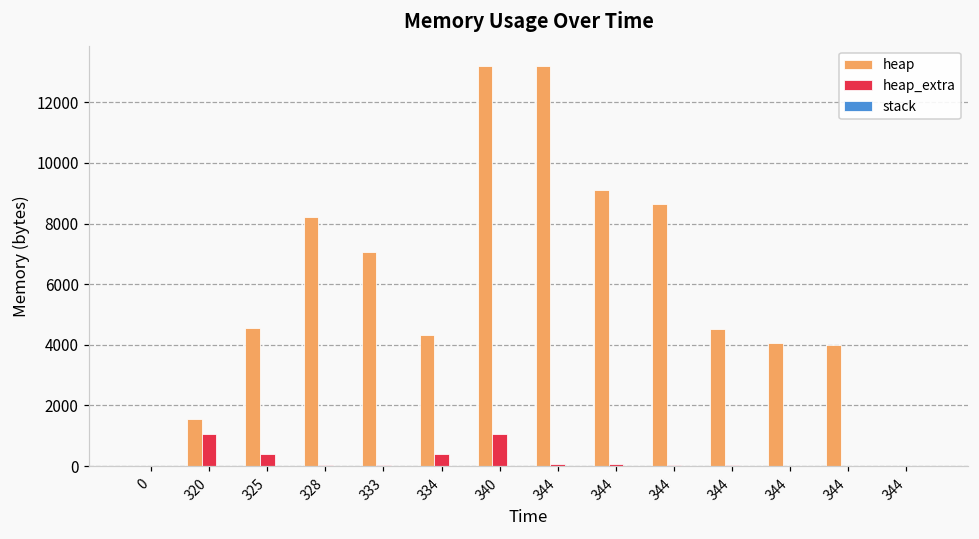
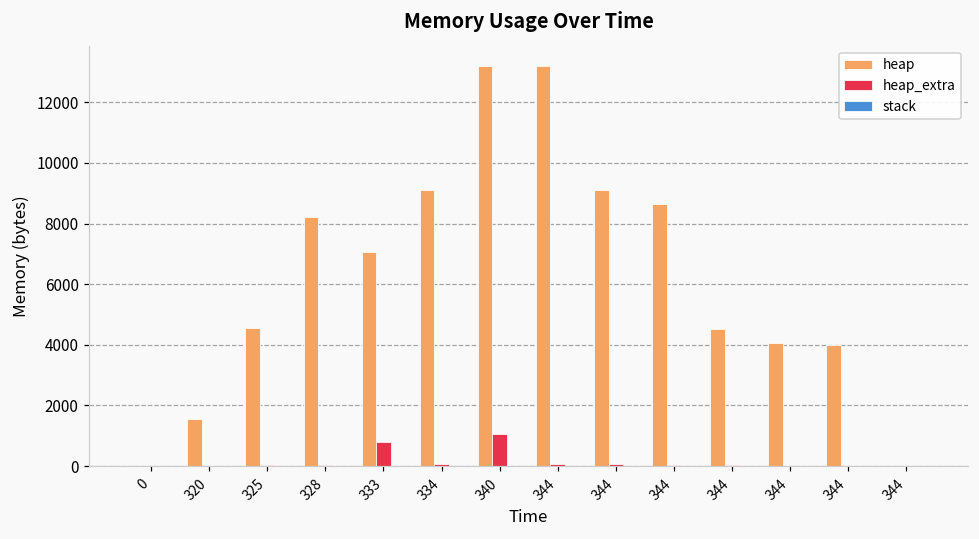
  {
    "heap": {
      "0": 0,
      "320": 1600,
      "325": 4600,
      "328": 8200,
      "333": 7100,
-     "334": 4300,
+     "334": 9100,
      "340": 13200
    },
    "heap_extra": {
      "0": 0,
-     "320": 1000,
-     "325": 400,
-     "333": 0,
-     "334": 400,
+     "320": 0,
+     "325": 0,
+     "333": 800,
+     "334": 100,
      "340": 1100
    },
    "stack": {
      "0": 0,
      "320": 0,
      "325": 0,
      "328": 0,
      "333": 0,
      "334": 0,
      "340": 0
    }
  }
